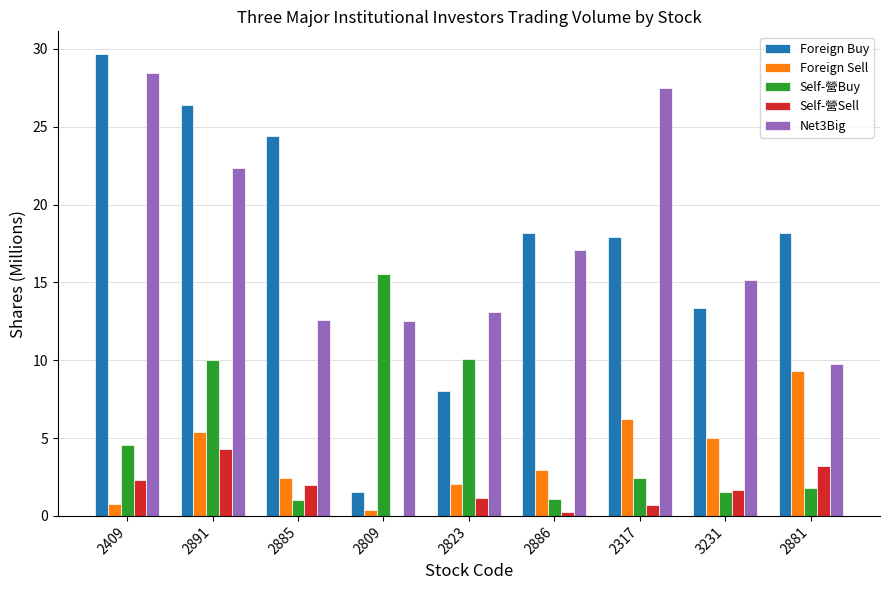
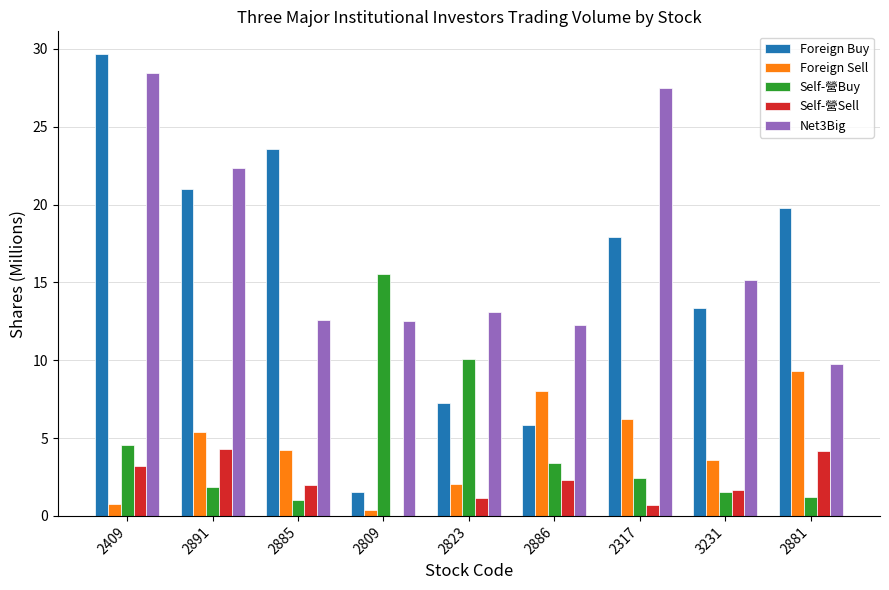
  {
    "Foreign Buy": {
      "2409": 29.6,
-     "2891": 26.4,
-     "2885": 24.4,
+     "2891": 21.0,
+     "2885": 23.6,
      "2809": 1.5,
-     "2823": 8.0,
-     "2886": 18.2,
+     "2823": 7.3,
+     "2886": 5.8,
      "2317": 17.9,
      "3231": 13.4,
-     "2881": 18.2
+     "2881": 19.8
    },
    "Foreign Sell": {
      "2409": 0.8,
      "2891": 5.4,
-     "2885": 2.5,
+     "2885": 4.2,
      "2809": 0.4,
      "2823": 2.1,
-     "2886": 3.0,
+     "2886": 8.0,
      "2317": 6.2,
-     "3231": 5.0,
+     "3231": 3.6,
      "2881": 9.3
    },
    "Self-營Buy": {
      "2409": 4.5,
-     "2891": 10.0,
+     "2891": 1.9,
      "2885": 1.0,
      "2809": 15.5,
      "2823": 10.1,
-     "2886": 1.1,
+     "2886": 3.4,
      "2317": 2.5,
      "3231": 1.5,
-     "2881": 1.8
+     "2881": 1.2
    },
    "Self-營Sell": {
-     "2409": 2.3,
+     "2409": 3.2,
      "2891": 4.3,
      "2885": 2.0,
      "2823": 1.2,
-     "2886": 0.3,
+     "2886": 2.3,
      "2317": 0.7,
      "3231": 1.7,
-     "2881": 3.2
+     "2881": 4.2
    },
    "Net3Big": {
      "2409": 28.4,
      "2891": 22.3,
      "2885": 12.6,
      "2809": 12.5,
      "2823": 13.1,
-     "2886": 17.1,
+     "2886": 12.3,
      "2317": 27.5,
      "3231": 15.1,
      "2881": 9.8
    }
  }
